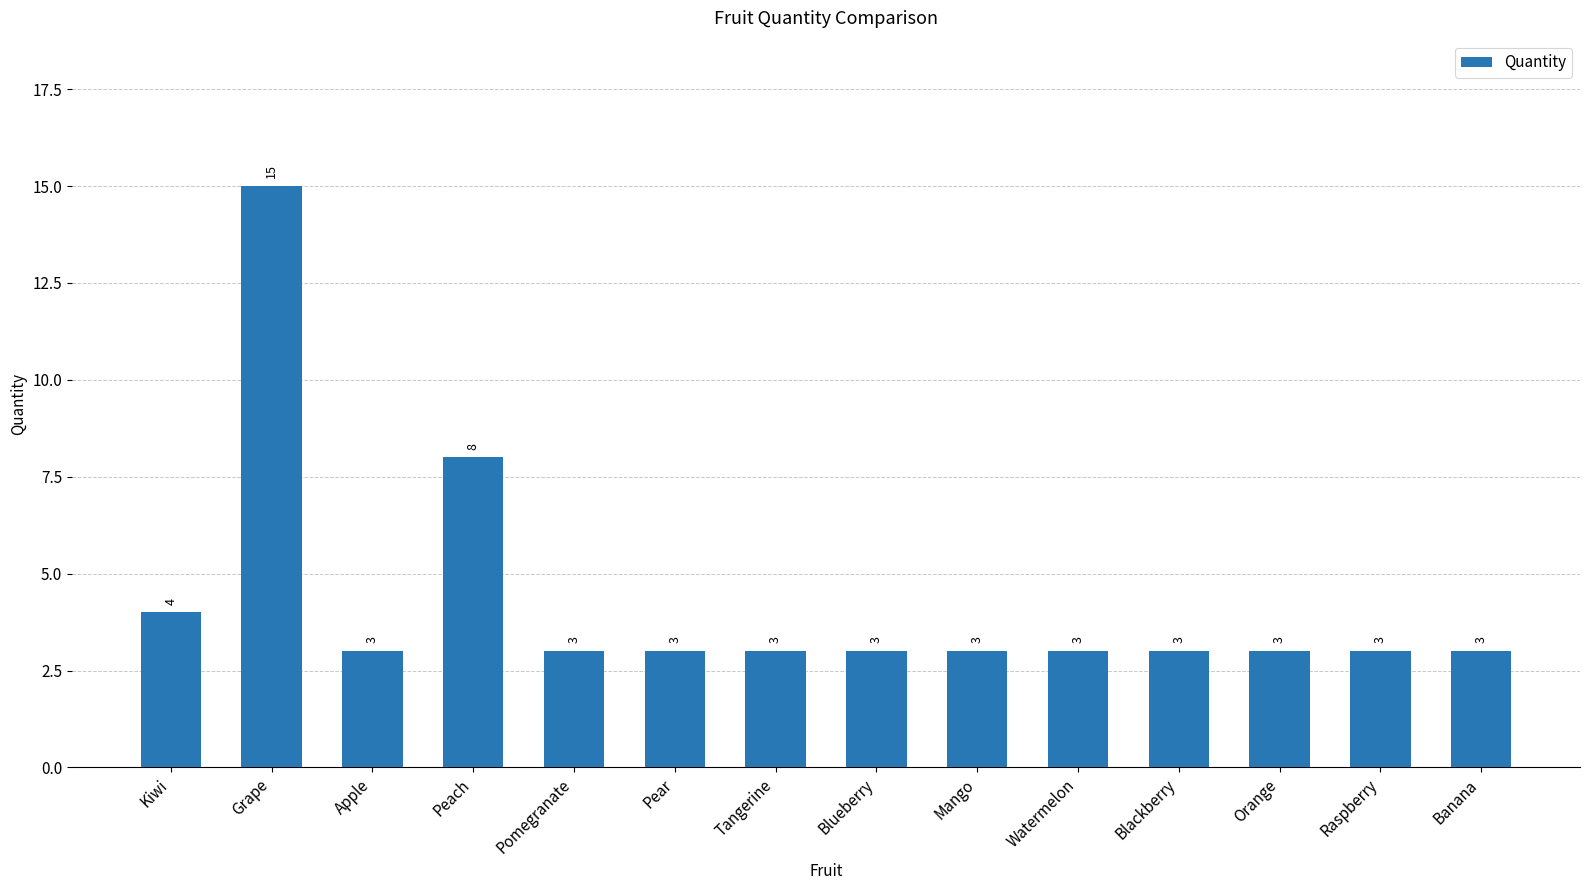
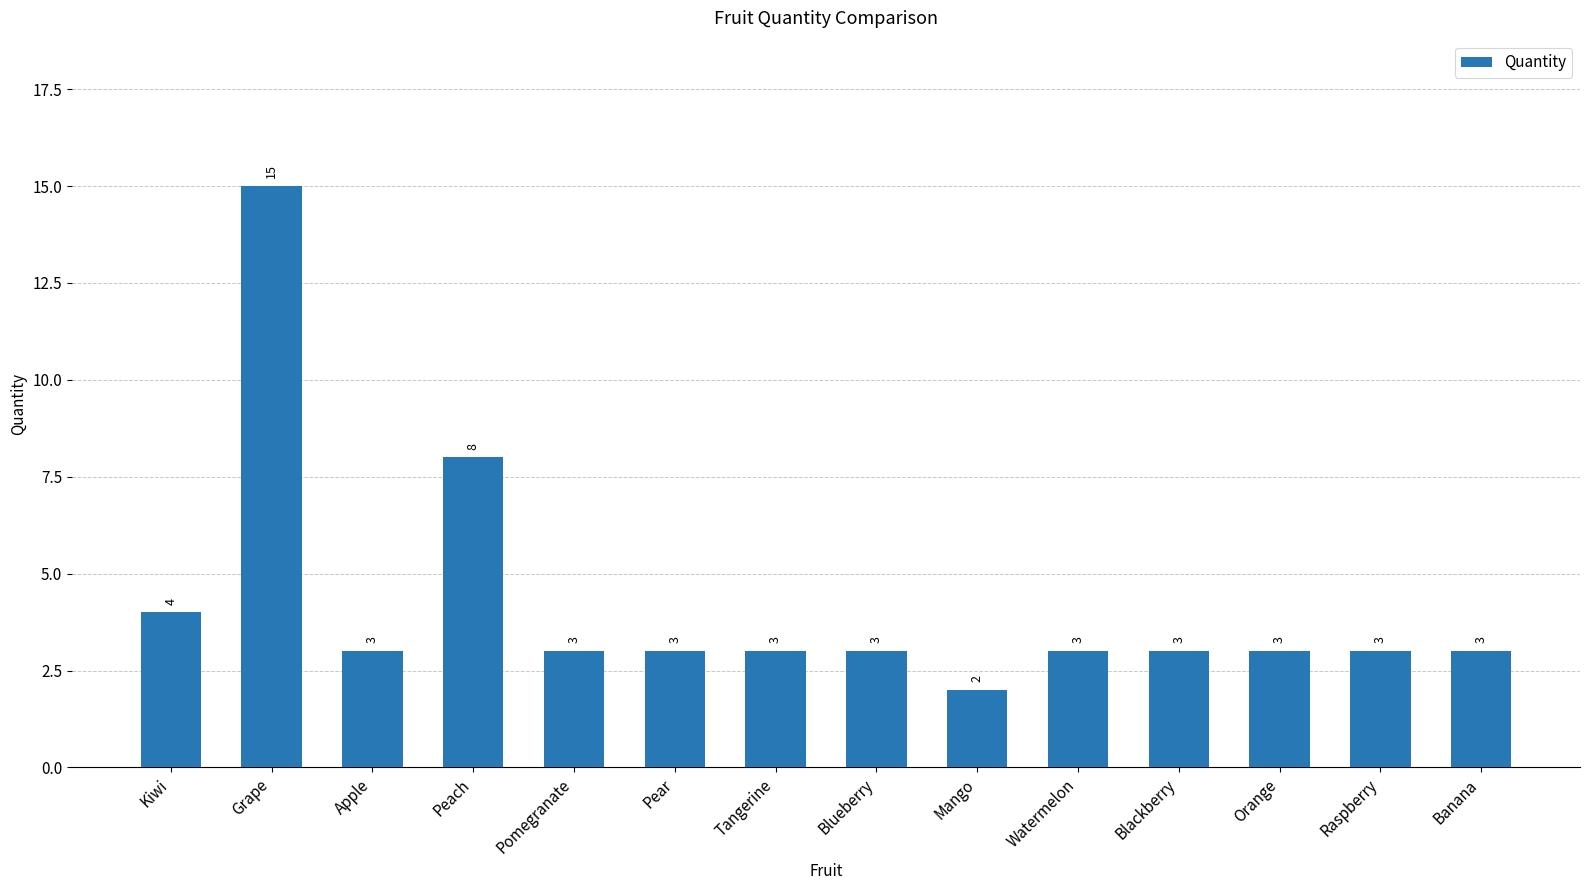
  {
    "Kiwi": 4,
    "Grape": 15,
    "Apple": 3,
    "Peach": 8,
    "Pomegranate": 3,
    "Pear": 3,
    "Tangerine": 3,
    "Blueberry": 3,
-   "Mango": 3,
+   "Mango": 2,
    "Watermelon": 3,
    "Blackberry": 3,
    "Orange": 3,
    "Raspberry": 3,
    "Banana": 3
  }
